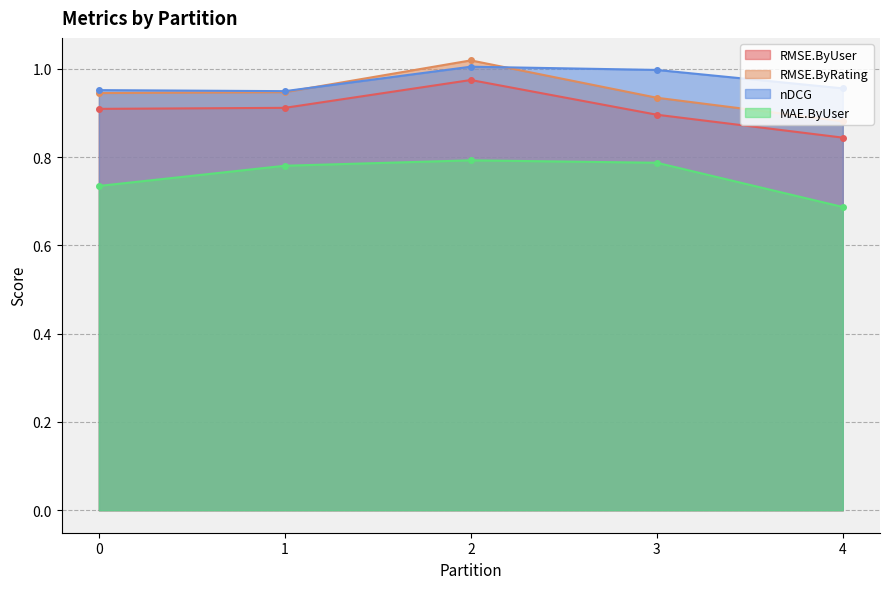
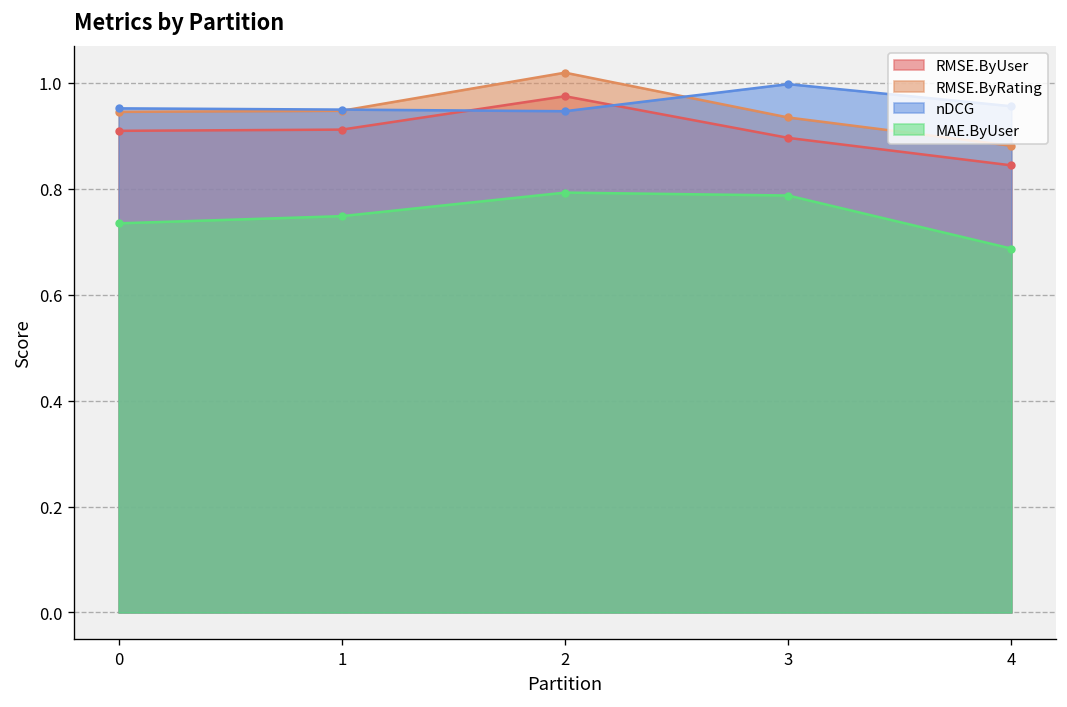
  {
    "nDCG": {
      "0": 0.95,
-     "2": 1.00,
+     "2": 0.95,
      "3": 1.00
    },
    "MAE.ByUser": {
      "0": 0.73,
-     "1": 0.78,
+     "1": 0.75,
      "2": 0.79,
      "3": 0.79,
      "4": 0.69
    }
  }
